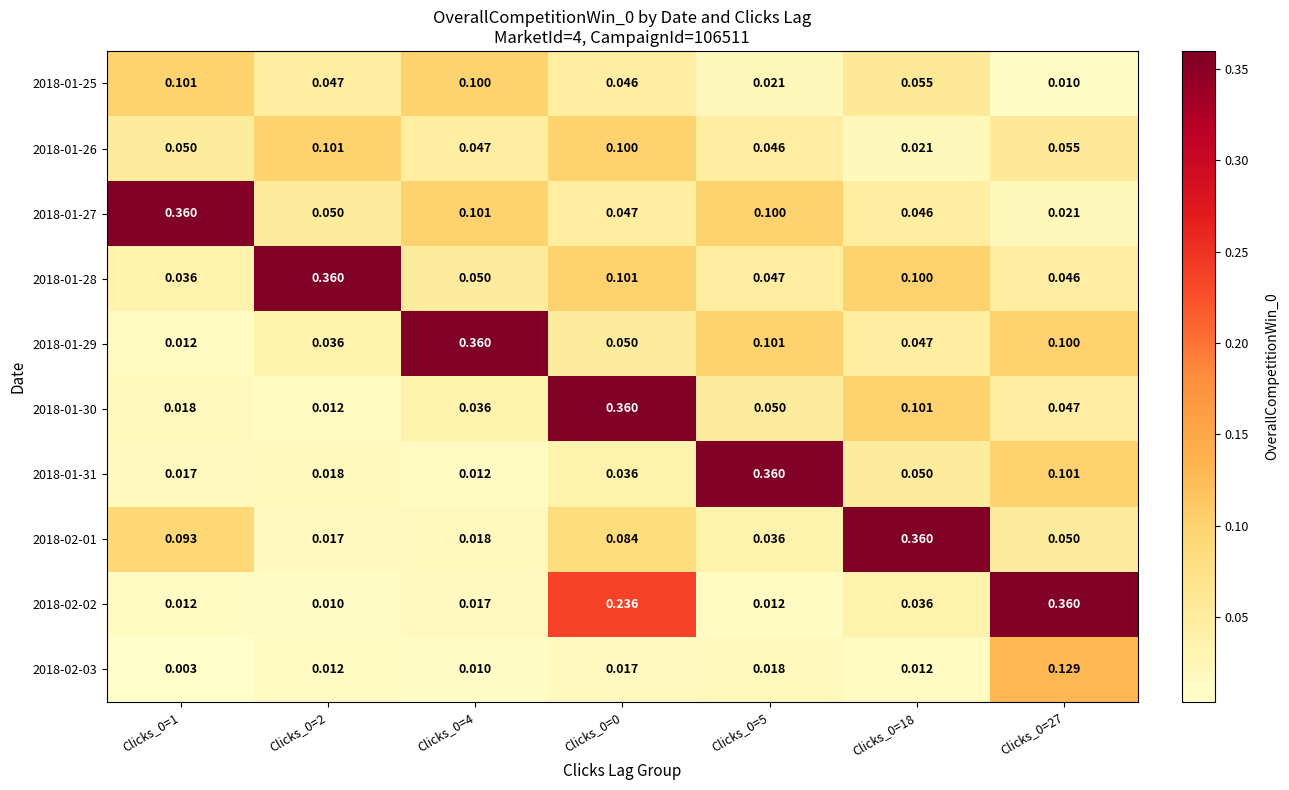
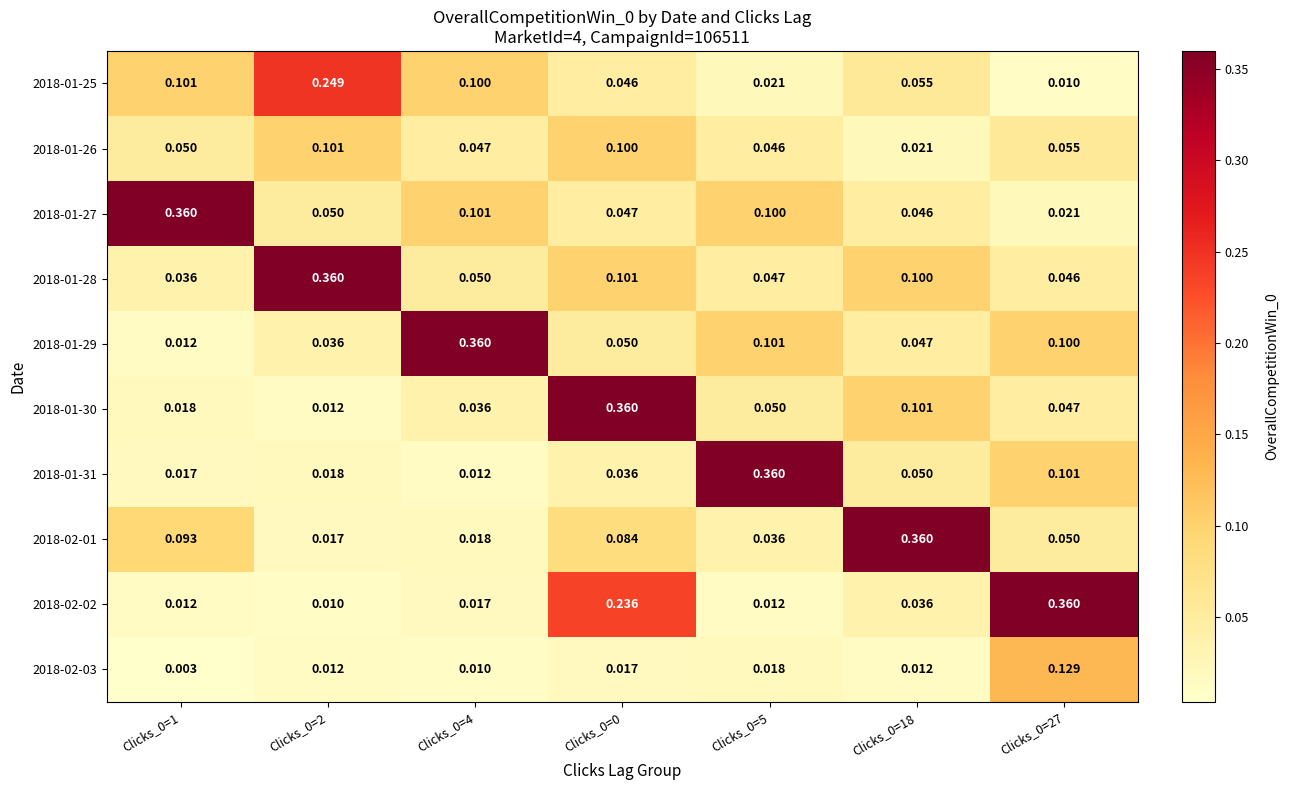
  {
    "2018-01-25": {
      "Clicks_0=1": 0.101,
-     "Clicks_0=2": 0.047,
+     "Clicks_0=2": 0.249,
      "Clicks_0=4": 0.100,
      "Clicks_0=0": 0.046,
      "Clicks_0=5": 0.021,
      "Clicks_0=18": 0.055,
      "Clicks_0=27": 0.010
    },
    "2018-01-26": {
      "Clicks_0=1": 0.050,
      "Clicks_0=2": 0.101,
      "Clicks_0=4": 0.047,
      "Clicks_0=0": 0.100,
      "Clicks_0=5": 0.046,
      "Clicks_0=18": 0.021,
      "Clicks_0=27": 0.055
    },
    "2018-01-27": {
      "Clicks_0=1": 0.360,
      "Clicks_0=2": 0.050,
      "Clicks_0=4": 0.101,
      "Clicks_0=0": 0.047,
      "Clicks_0=5": 0.100,
      "Clicks_0=18": 0.046,
      "Clicks_0=27": 0.021
    },
    "2018-01-28": {
      "Clicks_0=1": 0.036,
      "Clicks_0=2": 0.360,
      "Clicks_0=4": 0.050,
      "Clicks_0=0": 0.101,
      "Clicks_0=5": 0.047,
      "Clicks_0=18": 0.100,
      "Clicks_0=27": 0.046
    },
    "2018-01-29": {
      "Clicks_0=1": 0.012,
      "Clicks_0=2": 0.036,
      "Clicks_0=4": 0.360,
      "Clicks_0=0": 0.050,
      "Clicks_0=5": 0.101,
      "Clicks_0=18": 0.047,
      "Clicks_0=27": 0.100
    },
    "2018-01-30": {
      "Clicks_0=1": 0.018,
      "Clicks_0=2": 0.012,
      "Clicks_0=4": 0.036,
      "Clicks_0=0": 0.360,
      "Clicks_0=5": 0.050,
      "Clicks_0=18": 0.101,
      "Clicks_0=27": 0.047
    },
    "2018-01-31": {
      "Clicks_0=1": 0.017,
      "Clicks_0=2": 0.018,
      "Clicks_0=4": 0.012,
      "Clicks_0=0": 0.036,
      "Clicks_0=5": 0.360,
      "Clicks_0=18": 0.050,
      "Clicks_0=27": 0.101
    },
    "2018-02-01": {
      "Clicks_0=1": 0.093,
      "Clicks_0=2": 0.017,
      "Clicks_0=4": 0.018,
      "Clicks_0=0": 0.084,
      "Clicks_0=5": 0.036,
      "Clicks_0=18": 0.360,
      "Clicks_0=27": 0.050
    },
    "2018-02-02": {
      "Clicks_0=1": 0.012,
      "Clicks_0=2": 0.010,
      "Clicks_0=4": 0.017,
      "Clicks_0=0": 0.236,
      "Clicks_0=5": 0.012,
      "Clicks_0=18": 0.036,
      "Clicks_0=27": 0.360
    },
    "2018-02-03": {
      "Clicks_0=1": 0.003,
      "Clicks_0=2": 0.012,
      "Clicks_0=4": 0.010,
      "Clicks_0=0": 0.017,
      "Clicks_0=5": 0.018,
      "Clicks_0=18": 0.012,
      "Clicks_0=27": 0.129
    }
  }
